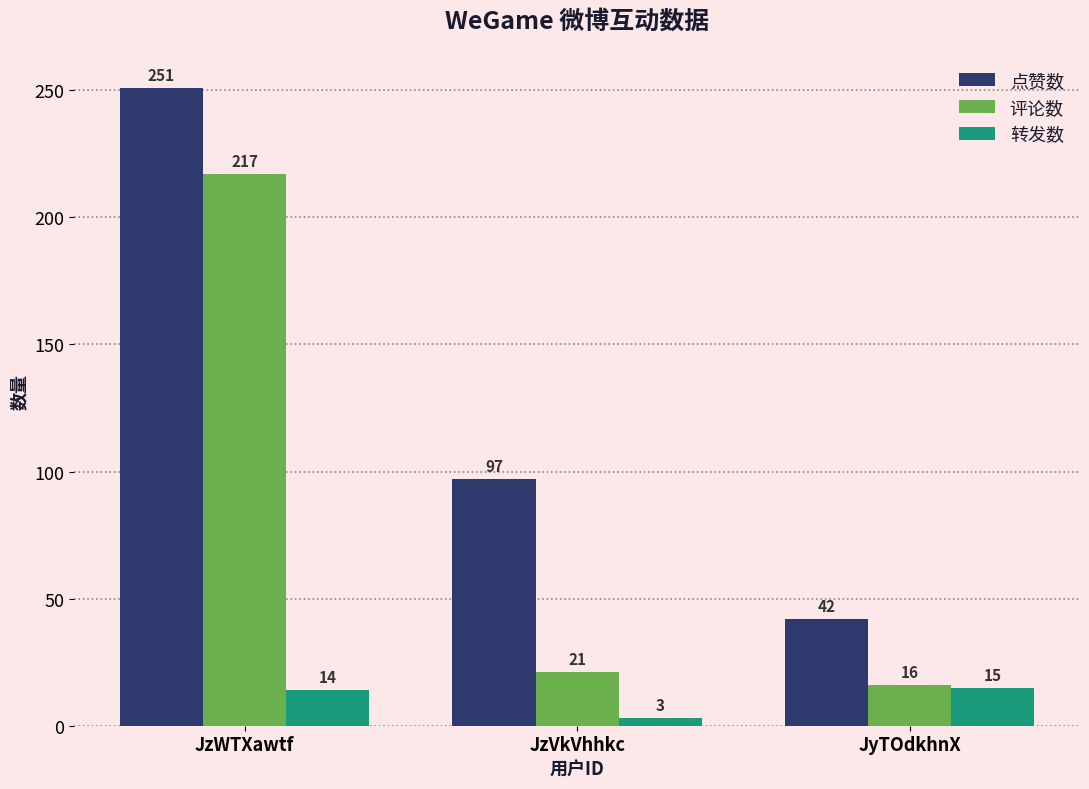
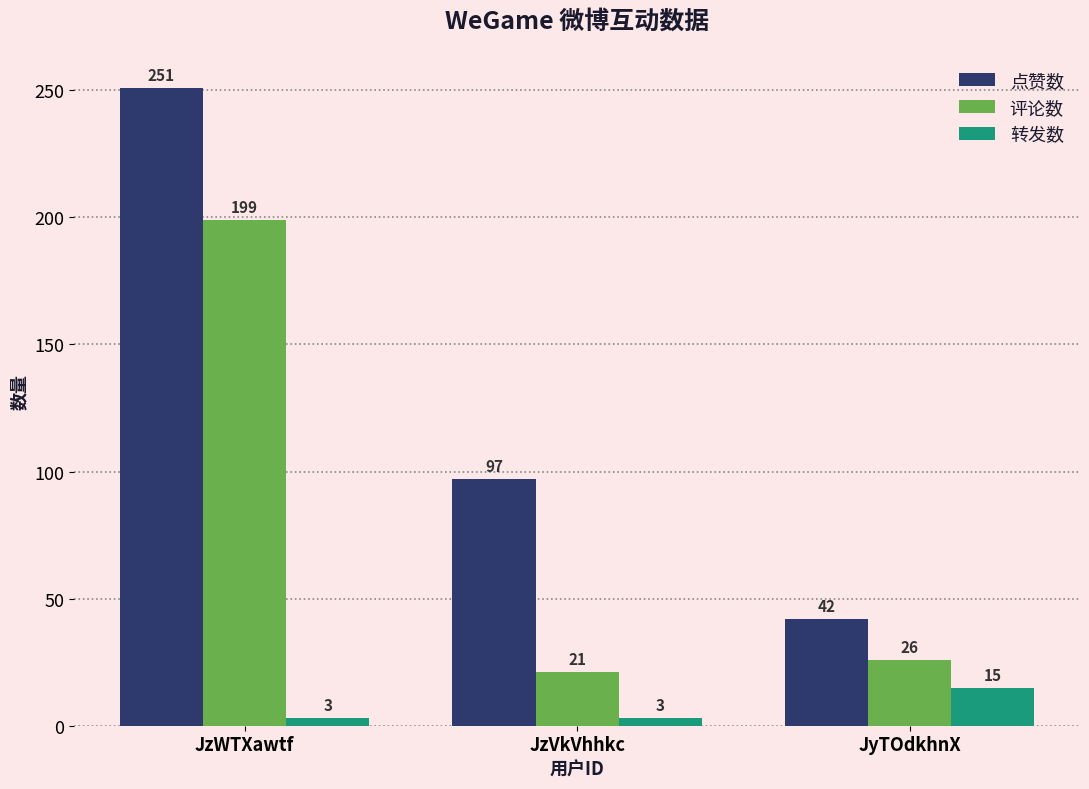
  {
    "点赞数": {
      "JzWTXawtf": 251,
      "JzVkVhhkc": 97,
      "JyTOdkhnX": 42
    },
    "评论数": {
-     "JzWTXawtf": 217,
+     "JzWTXawtf": 199,
      "JzVkVhhkc": 21,
-     "JyTOdkhnX": 16
+     "JyTOdkhnX": 26
    },
    "转发数": {
-     "JzWTXawtf": 14,
+     "JzWTXawtf": 3,
      "JzVkVhhkc": 3,
      "JyTOdkhnX": 15
    }
  }
